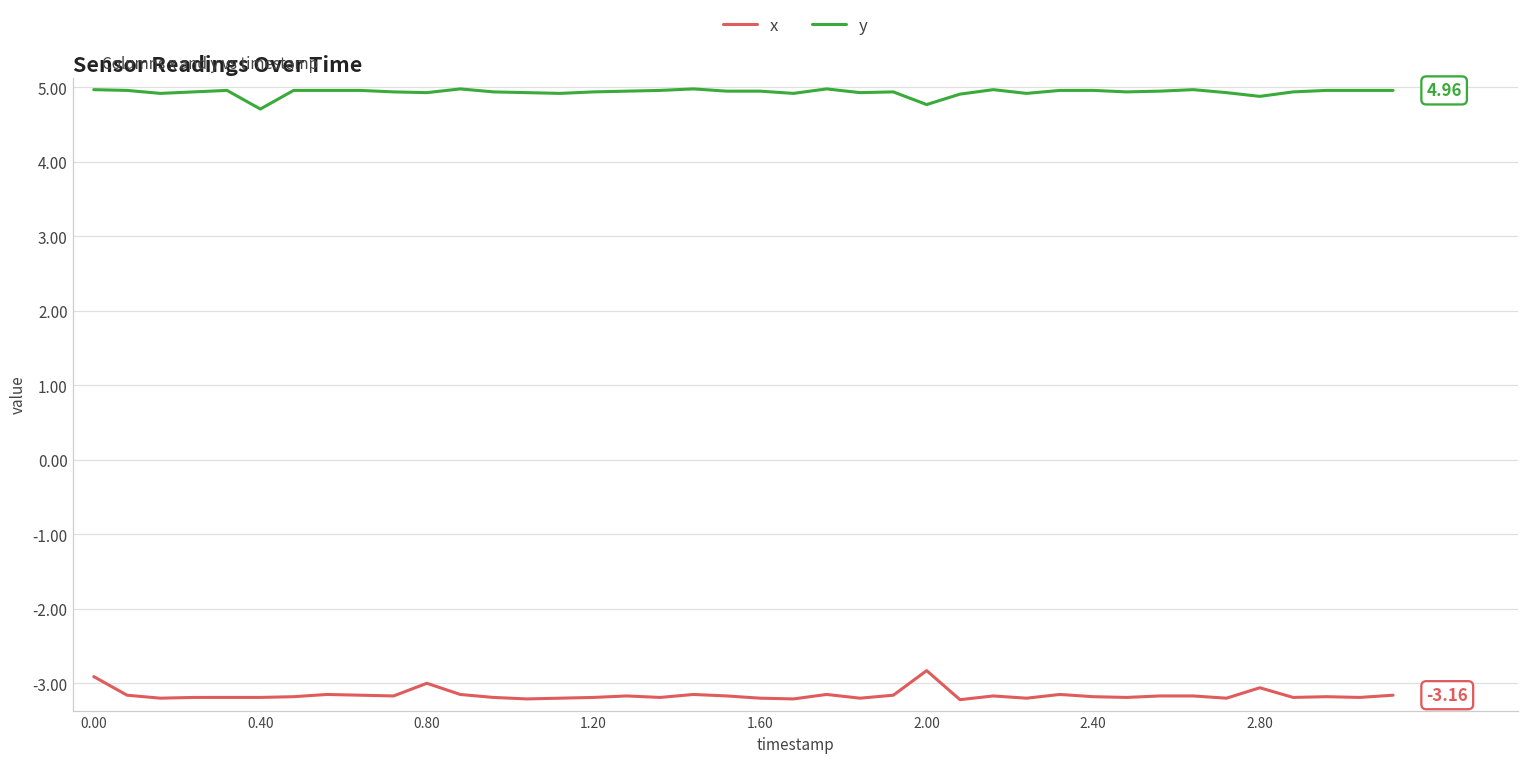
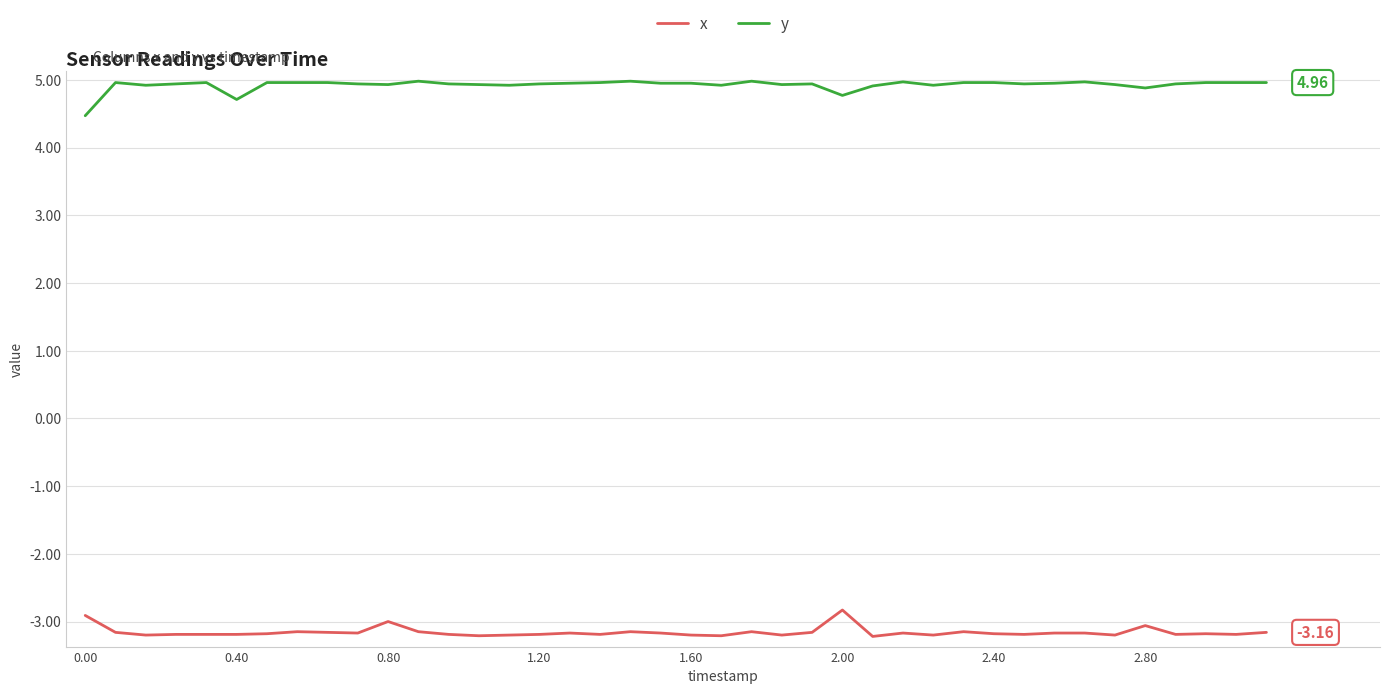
  {
    "x": {
      "0.00": -2.9,
      "0.40": -3.2,
      "0.80": -3.0,
      "1.20": -3.2,
      "1.60": -3.2,
      "2.00": -2.8,
      "2.40": -3.2,
      "2.80": -3.1
    },
    "y": {
-     "0.00": 5.0,
+     "0.00": 4.5,
      "0.40": 4.7,
      "0.80": 4.9,
      "1.20": 4.9,
      "1.60": 5.0,
      "2.00": 4.8,
      "2.40": 5.0,
      "2.80": 4.9
    }
  }
